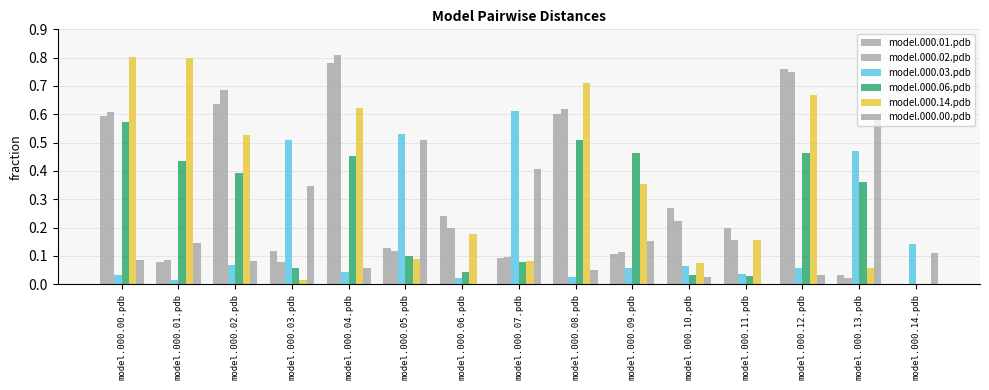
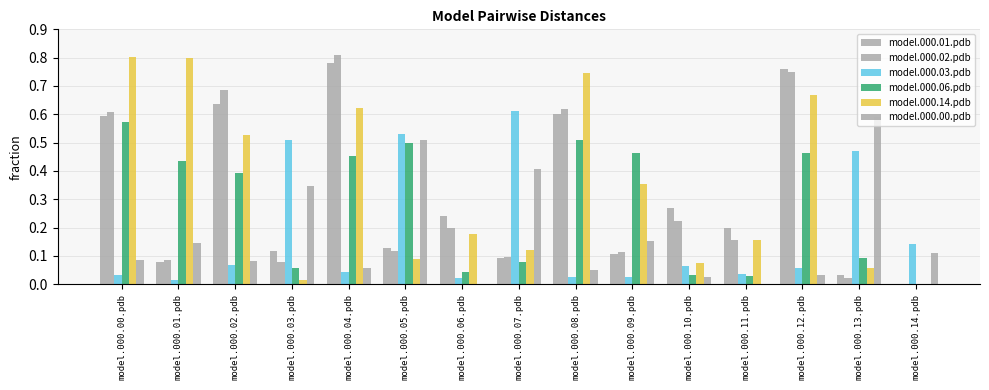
  {
    "model.000.03.pdb": {
      "model.000.00.pdb": 0.03,
      "model.000.01.pdb": 0.01,
      "model.000.02.pdb": 0.07,
      "model.000.03.pdb": 0.51,
      "model.000.04.pdb": 0.04,
      "model.000.05.pdb": 0.53,
      "model.000.06.pdb": 0.02,
      "model.000.07.pdb": 0.61,
      "model.000.08.pdb": 0.02,
-     "model.000.09.pdb": 0.06,
+     "model.000.09.pdb": 0.03,
      "model.000.10.pdb": 0.07,
      "model.000.11.pdb": 0.04,
      "model.000.12.pdb": 0.06,
      "model.000.13.pdb": 0.47,
      "model.000.14.pdb": 0.14
    },
    "model.000.06.pdb": {
      "model.000.00.pdb": 0.57,
      "model.000.01.pdb": 0.44,
      "model.000.02.pdb": 0.39,
      "model.000.03.pdb": 0.06,
      "model.000.04.pdb": 0.45,
-     "model.000.05.pdb": 0.1,
+     "model.000.05.pdb": 0.5,
      "model.000.06.pdb": 0.05,
      "model.000.07.pdb": 0.08,
      "model.000.08.pdb": 0.51,
      "model.000.09.pdb": 0.46,
      "model.000.10.pdb": 0.03,
      "model.000.11.pdb": 0.03,
      "model.000.12.pdb": 0.46,
-     "model.000.13.pdb": 0.36,
+     "model.000.13.pdb": 0.09,
      "model.000.14.pdb": 0.00
    },
    "model.000.14.pdb": {
      "model.000.00.pdb": 0.80,
      "model.000.01.pdb": 0.80,
      "model.000.02.pdb": 0.53,
      "model.000.03.pdb": 0.02,
      "model.000.04.pdb": 0.62,
      "model.000.05.pdb": 0.09,
      "model.000.06.pdb": 0.18,
-     "model.000.07.pdb": 0.08,
-     "model.000.08.pdb": 0.71,
+     "model.000.07.pdb": 0.12,
+     "model.000.08.pdb": 0.75,
      "model.000.09.pdb": 0.35,
      "model.000.10.pdb": 0.08,
      "model.000.11.pdb": 0.16,
      "model.000.12.pdb": 0.67,
      "model.000.13.pdb": 0.06,
      "model.000.14.pdb": 0.00
    }
  }
